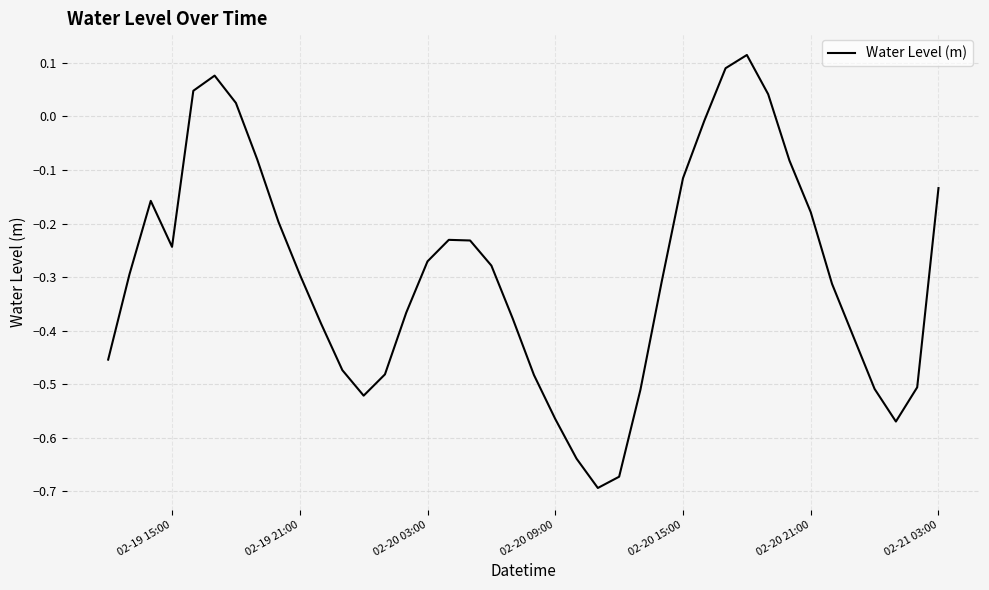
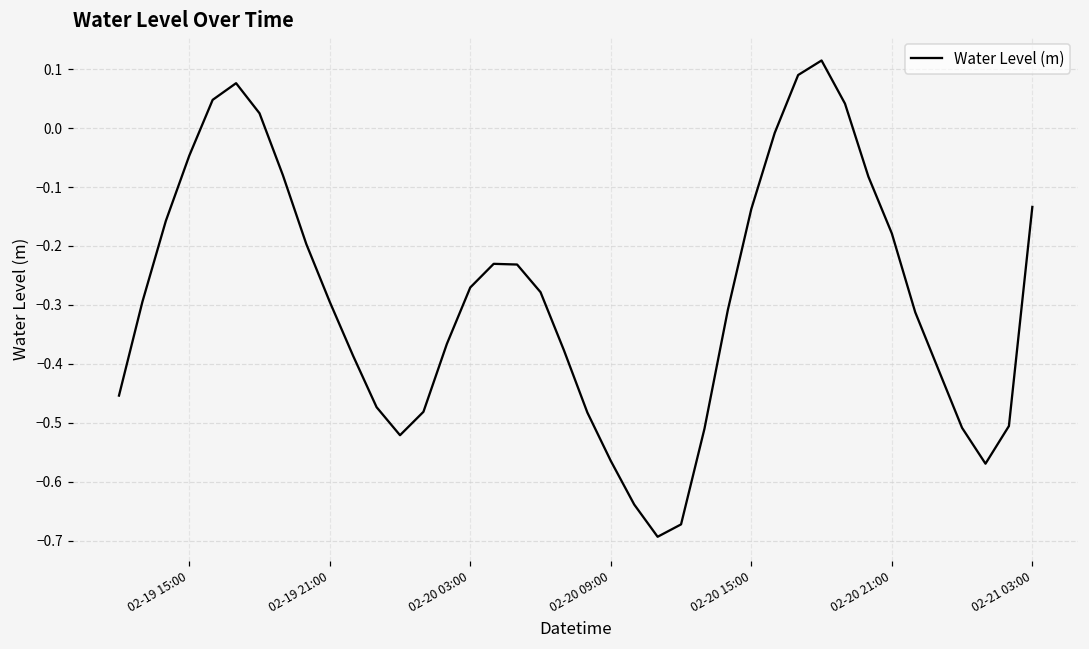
  {
-   "02-19 15:00": -0.24,
+   "02-19 15:00": -0.05,
    "02-19 21:00": -0.29,
    "02-20 03:00": -0.27,
    "02-20 09:00": -0.56,
-   "02-20 15:00": -0.12,
+   "02-20 15:00": -0.14,
    "02-20 21:00": -0.18,
    "02-21 03:00": -0.13
  }
